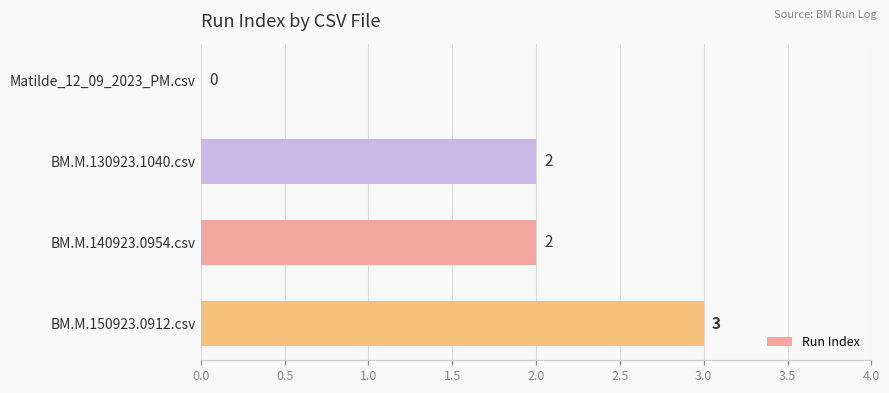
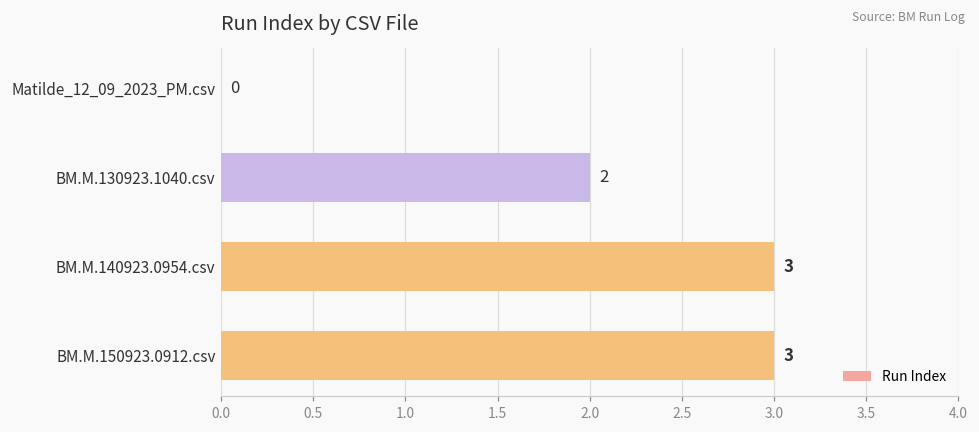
  {
    "Matilde_12_09_2023_PM.csv": 0,
    "BM.M.130923.1040.csv": 2,
-   "BM.M.140923.0954.csv": 2,
+   "BM.M.140923.0954.csv": 3,
    "BM.M.150923.0912.csv": 3
  }
